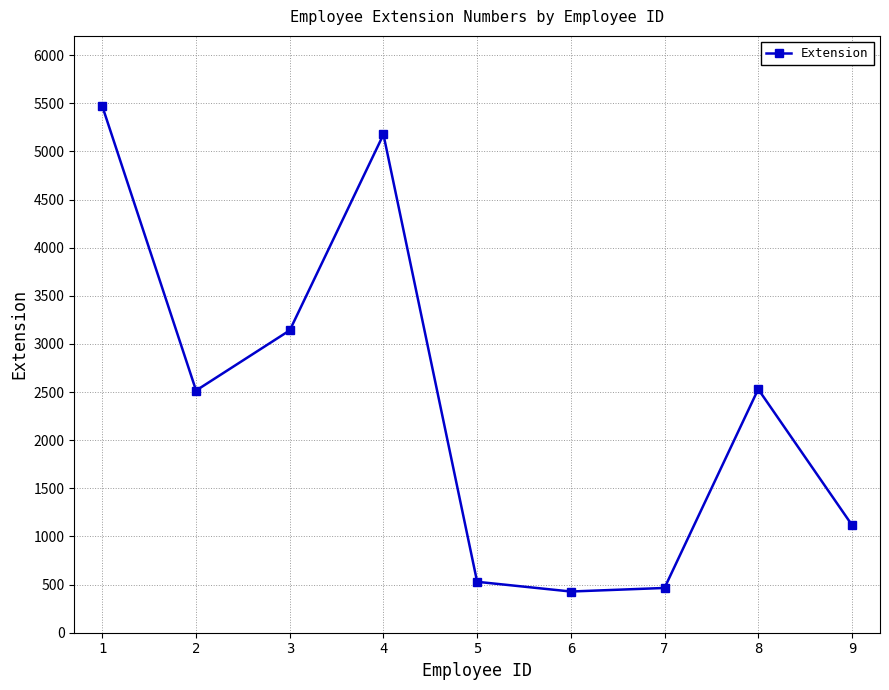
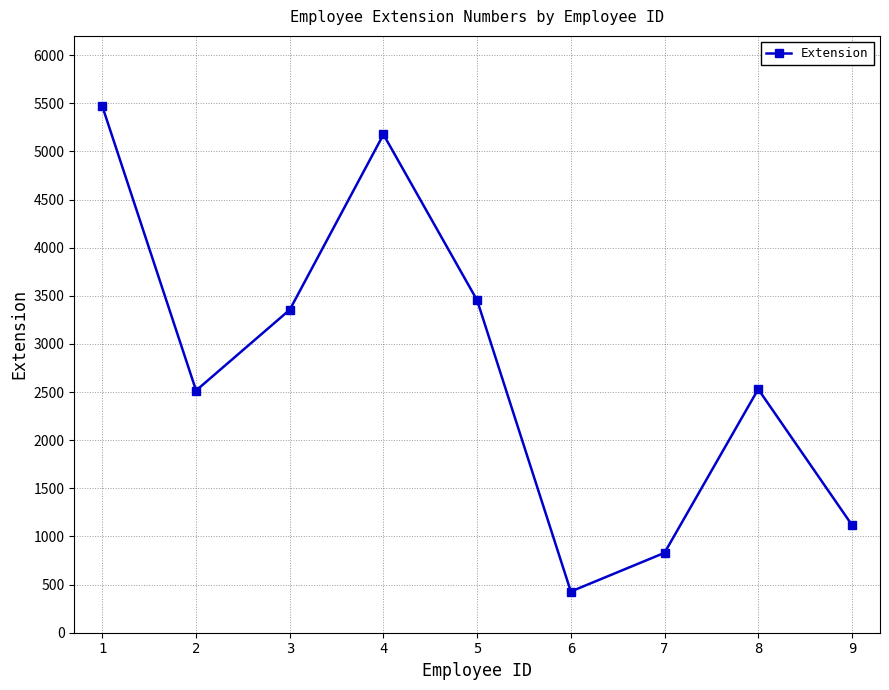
  {
    "1": 5500,
    "2": 2500,
-   "3": 3100,
+   "3": 3400,
    "4": 5200,
-   "5": 500,
+   "5": 3500,
    "6": 400,
-   "7": 500,
+   "7": 800,
    "8": 2500,
    "9": 1100
  }
